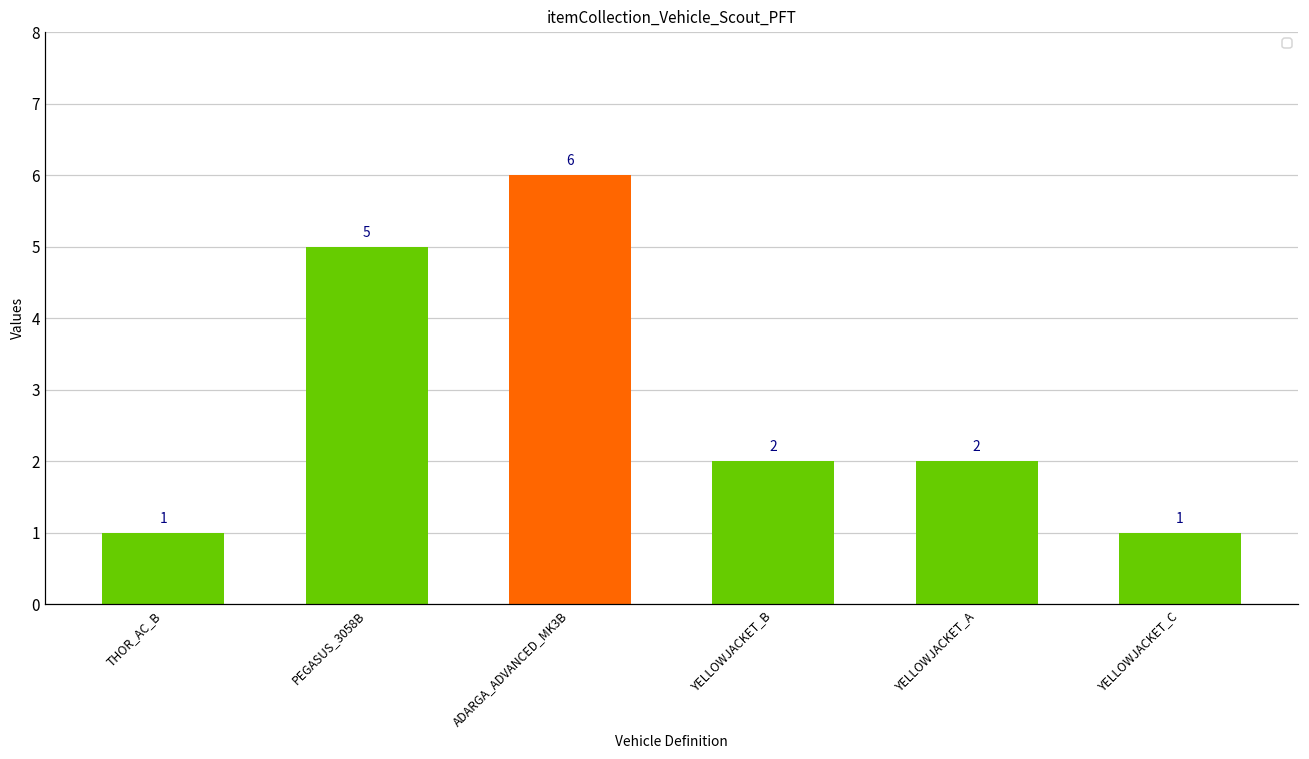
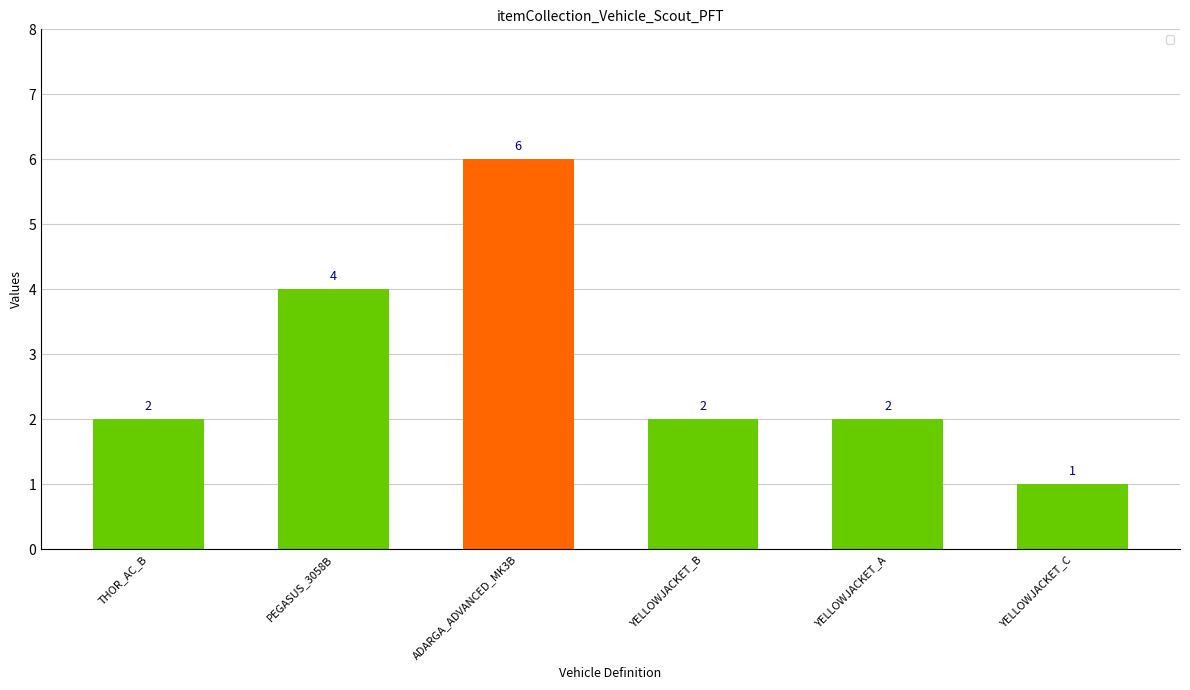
  {
-   "THOR_AC_B": 1,
-   "PEGASUS_3058B": 5,
+   "THOR_AC_B": 2,
+   "PEGASUS_3058B": 4,
    "ADARGA_ADVANCED_MK3B": 6,
    "YELLOWJACKET_B": 2,
    "YELLOWJACKET_A": 2,
    "YELLOWJACKET_C": 1
  }
